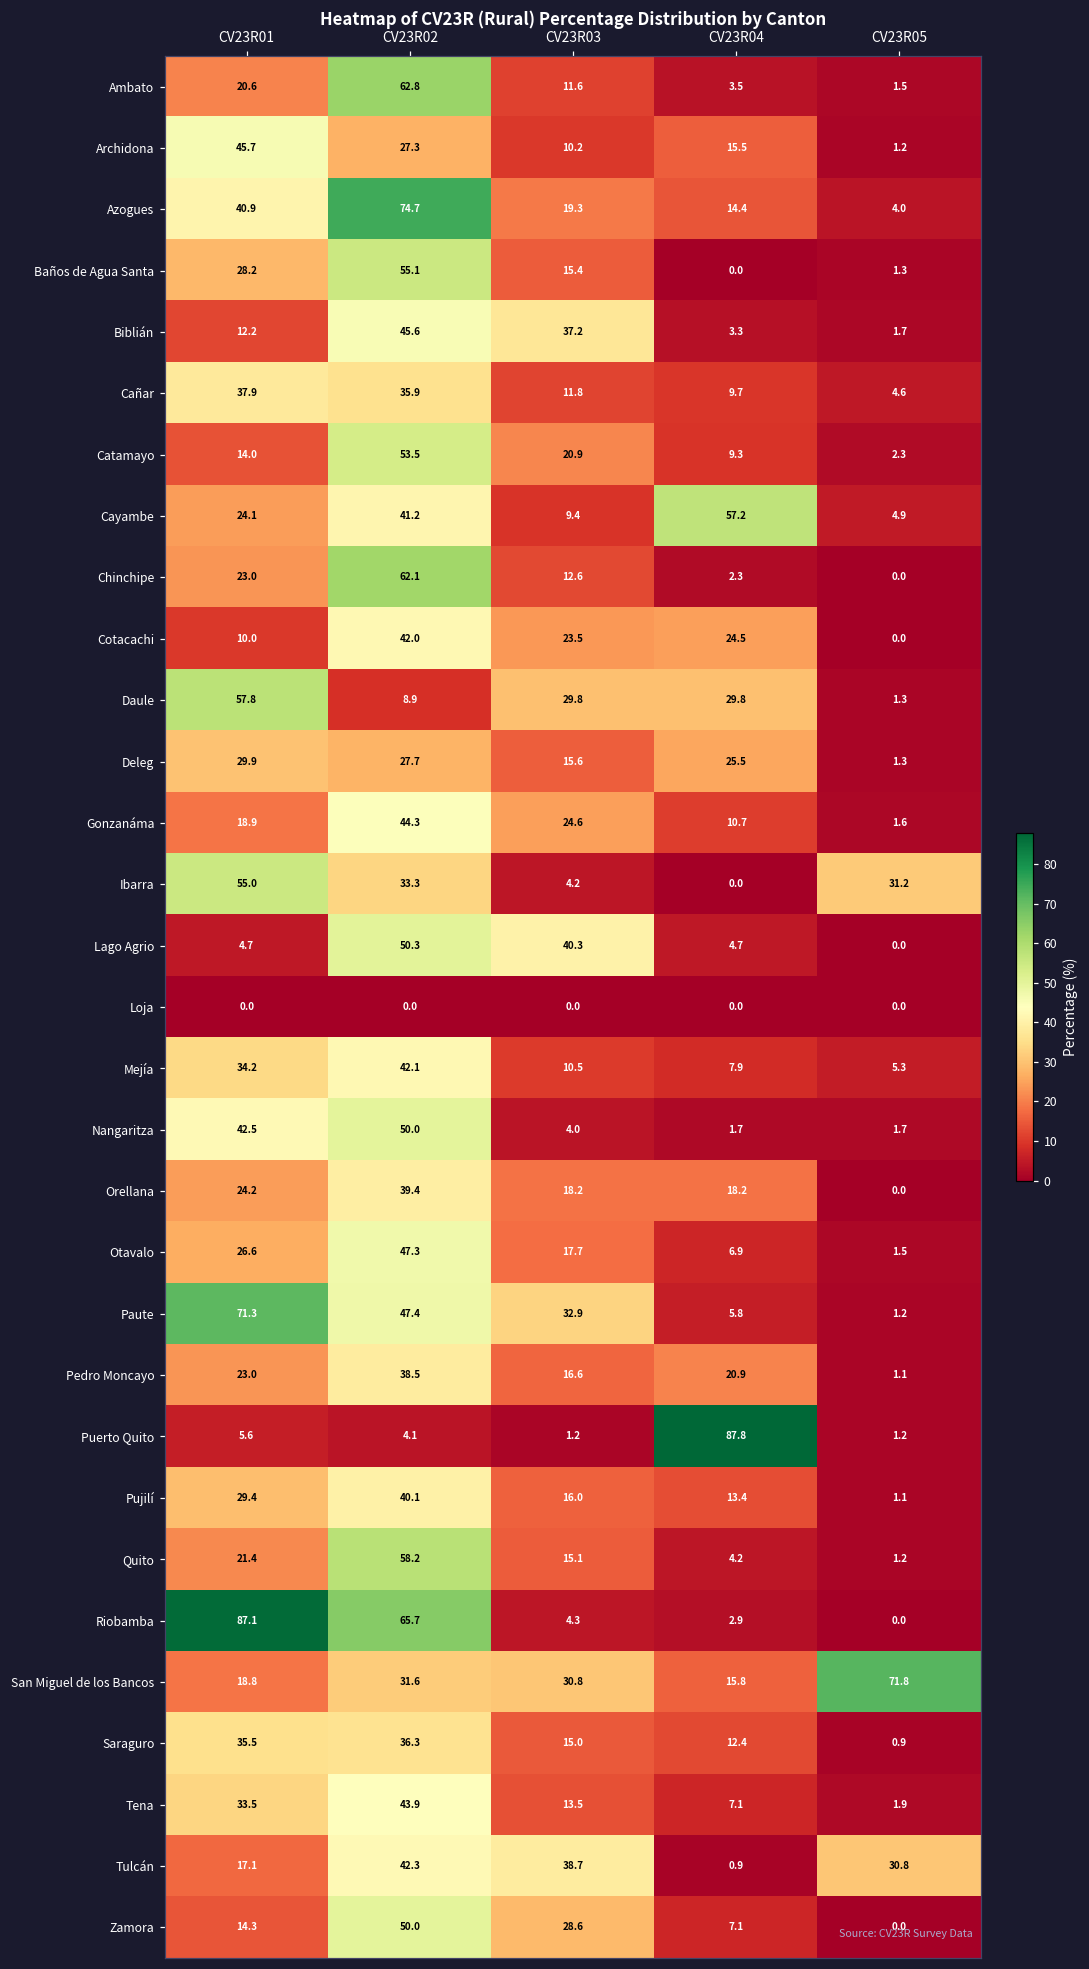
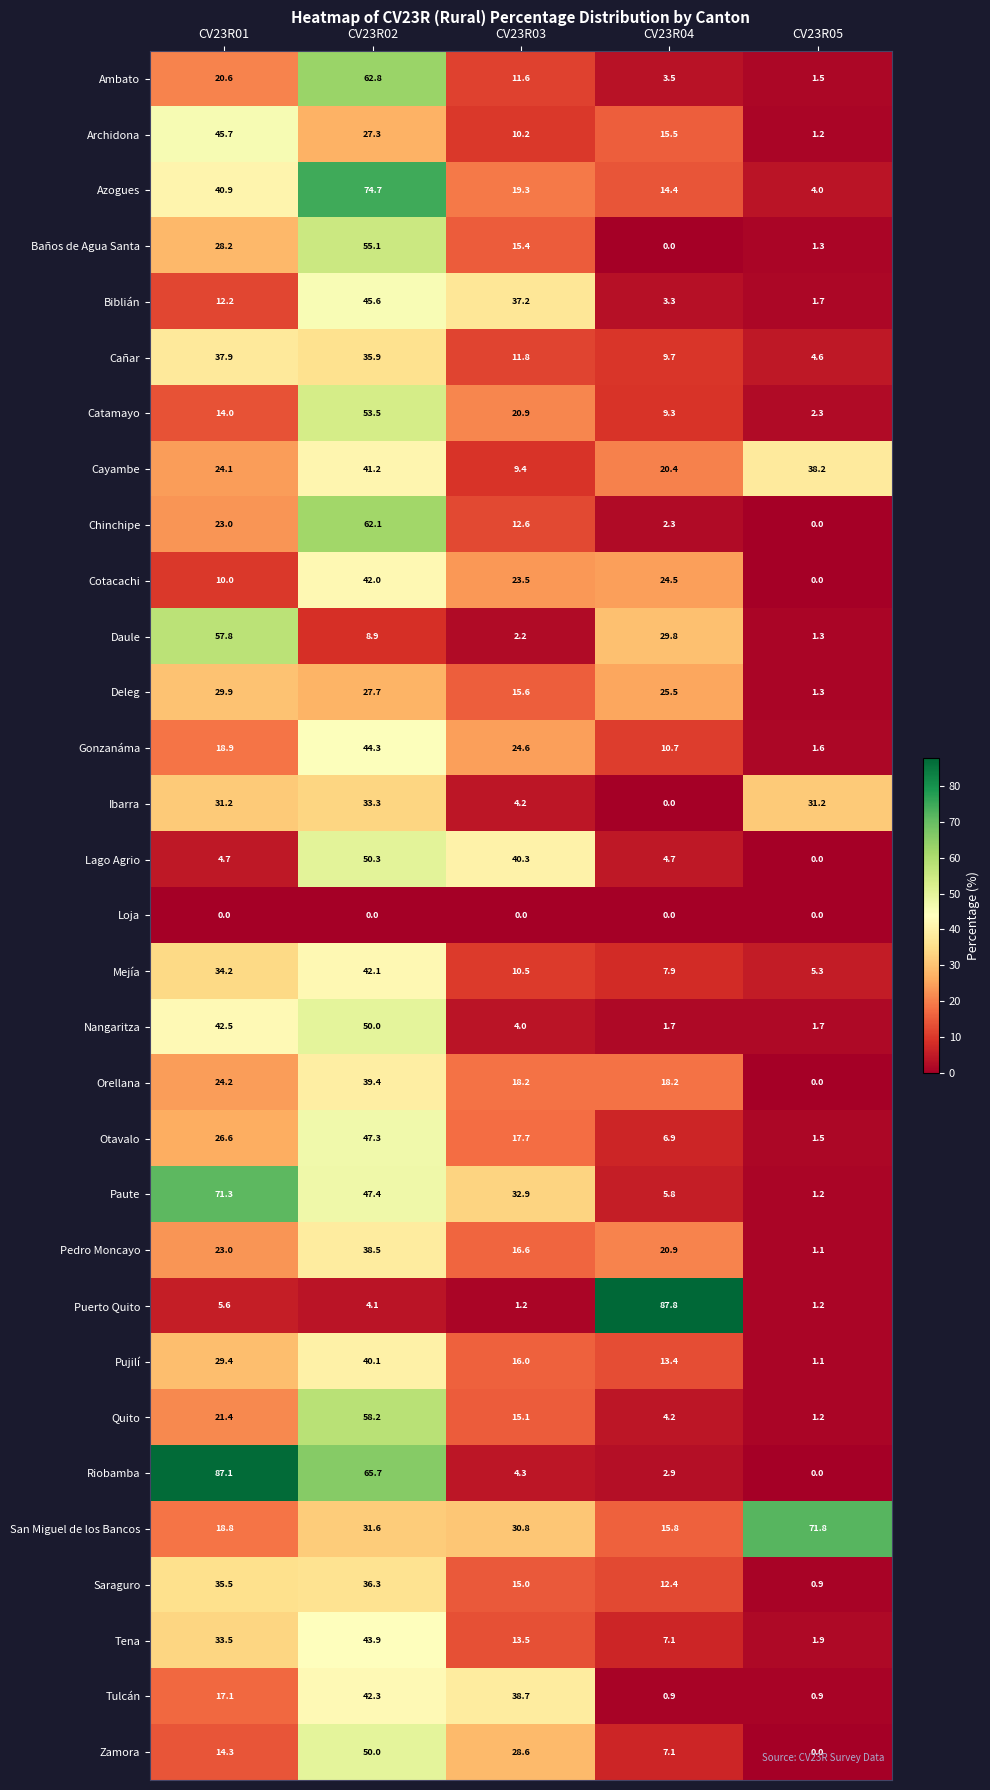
  {
    "Ambato": {
      "CV23R01": 20.6,
      "CV23R02": 62.8,
      "CV23R03": 11.6,
      "CV23R04": 3.5,
      "CV23R05": 1.5
    },
    "Archidona": {
      "CV23R01": 45.7,
      "CV23R02": 27.3,
      "CV23R03": 10.2,
      "CV23R04": 15.5,
      "CV23R05": 1.2
    },
    "Azogues": {
      "CV23R01": 40.9,
      "CV23R02": 74.7,
      "CV23R03": 19.3,
      "CV23R04": 14.4,
      "CV23R05": 4.0
    },
    "Baños de Agua Santa": {
      "CV23R01": 28.2,
      "CV23R02": 55.1,
      "CV23R03": 15.4,
      "CV23R04": 0.0,
      "CV23R05": 1.3
    },
    "Biblián": {
      "CV23R01": 12.2,
      "CV23R02": 45.6,
      "CV23R03": 37.2,
      "CV23R04": 3.3,
      "CV23R05": 1.7
    },
    "Cañar": {
      "CV23R01": 37.9,
      "CV23R02": 35.9,
      "CV23R03": 11.8,
      "CV23R04": 9.7,
      "CV23R05": 4.6
    },
    "Catamayo": {
      "CV23R01": 14.0,
      "CV23R02": 53.5,
      "CV23R03": 20.9,
      "CV23R04": 9.3,
      "CV23R05": 2.3
    },
    "Cayambe": {
      "CV23R01": 24.1,
      "CV23R02": 41.2,
      "CV23R03": 9.4,
-     "CV23R04": 57.2,
-     "CV23R05": 4.9
+     "CV23R04": 20.4,
+     "CV23R05": 38.2
    },
    "Chinchipe": {
      "CV23R01": 23.0,
      "CV23R02": 62.1,
      "CV23R03": 12.6,
      "CV23R04": 2.3,
      "CV23R05": 0.0
    },
    "Cotacachi": {
      "CV23R01": 10.0,
      "CV23R02": 42.0,
      "CV23R03": 23.5,
      "CV23R04": 24.5,
      "CV23R05": 0.0
    },
    "Daule": {
      "CV23R01": 57.8,
      "CV23R02": 8.9,
-     "CV23R03": 29.8,
+     "CV23R03": 2.2,
      "CV23R04": 29.8,
      "CV23R05": 1.3
    },
    "Deleg": {
      "CV23R01": 29.9,
      "CV23R02": 27.7,
      "CV23R03": 15.6,
      "CV23R04": 25.5,
      "CV23R05": 1.3
    },
    "Gonzanáma": {
      "CV23R01": 18.9,
      "CV23R02": 44.3,
      "CV23R03": 24.6,
      "CV23R04": 10.7,
      "CV23R05": 1.6
    },
    "Ibarra": {
-     "CV23R01": 55.0,
+     "CV23R01": 31.2,
      "CV23R02": 33.3,
      "CV23R03": 4.2,
      "CV23R04": 0.0,
      "CV23R05": 31.2
    },
    "Lago Agrio": {
      "CV23R01": 4.7,
      "CV23R02": 50.3,
      "CV23R03": 40.3,
      "CV23R04": 4.7,
      "CV23R05": 0.0
    },
    "Loja": {
      "CV23R01": 0.0,
      "CV23R02": 0.0,
      "CV23R03": 0.0,
      "CV23R04": 0.0,
      "CV23R05": 0.0
    },
    "Mejía": {
      "CV23R01": 34.2,
      "CV23R02": 42.1,
      "CV23R03": 10.5,
      "CV23R04": 7.9,
      "CV23R05": 5.3
    },
    "Nangaritza": {
      "CV23R01": 42.5,
      "CV23R02": 50.0,
      "CV23R03": 4.0,
      "CV23R04": 1.7,
      "CV23R05": 1.7
    },
    "Orellana": {
      "CV23R01": 24.2,
      "CV23R02": 39.4,
      "CV23R03": 18.2,
      "CV23R04": 18.2,
      "CV23R05": 0.0
    },
    "Otavalo": {
      "CV23R01": 26.6,
      "CV23R02": 47.3,
      "CV23R03": 17.7,
      "CV23R04": 6.9,
      "CV23R05": 1.5
    },
    "Paute": {
      "CV23R01": 71.3,
      "CV23R02": 47.4,
      "CV23R03": 32.9,
      "CV23R04": 5.8,
      "CV23R05": 1.2
    },
    "Pedro Moncayo": {
      "CV23R01": 23.0,
      "CV23R02": 38.5,
      "CV23R03": 16.6,
      "CV23R04": 20.9,
      "CV23R05": 1.1
    },
    "Puerto Quito": {
      "CV23R01": 5.6,
      "CV23R02": 4.1,
      "CV23R03": 1.2,
      "CV23R04": 87.8,
      "CV23R05": 1.2
    },
    "Pujilí": {
      "CV23R01": 29.4,
      "CV23R02": 40.1,
      "CV23R03": 16.0,
      "CV23R04": 13.4,
      "CV23R05": 1.1
    },
    "Quito": {
      "CV23R01": 21.4,
      "CV23R02": 58.2,
      "CV23R03": 15.1,
      "CV23R04": 4.2,
      "CV23R05": 1.2
    },
    "Riobamba": {
      "CV23R01": 87.1,
      "CV23R02": 65.7,
      "CV23R03": 4.3,
      "CV23R04": 2.9,
      "CV23R05": 0.0
    },
    "San Miguel de los Bancos": {
      "CV23R01": 18.8,
      "CV23R02": 31.6,
      "CV23R03": 30.8,
      "CV23R04": 15.8,
      "CV23R05": 71.8
    },
    "Saraguro": {
      "CV23R01": 35.5,
      "CV23R02": 36.3,
      "CV23R03": 15.0,
      "CV23R04": 12.4,
      "CV23R05": 0.9
    },
    "Tena": {
      "CV23R01": 33.5,
      "CV23R02": 43.9,
      "CV23R03": 13.5,
      "CV23R04": 7.1,
      "CV23R05": 1.9
    },
    "Tulcán": {
      "CV23R01": 17.1,
      "CV23R02": 42.3,
      "CV23R03": 38.7,
      "CV23R04": 0.9,
-     "CV23R05": 30.8
+     "CV23R05": 0.9
    },
    "Zamora": {
      "CV23R01": 14.3,
      "CV23R02": 50.0,
      "CV23R03": 28.6,
      "CV23R04": 7.1
    }
  }
